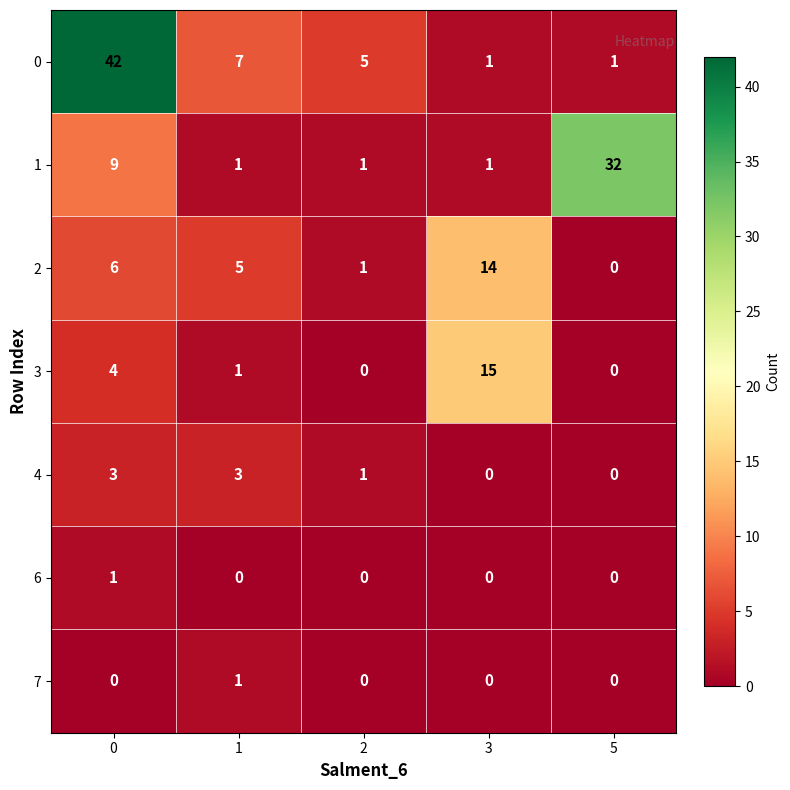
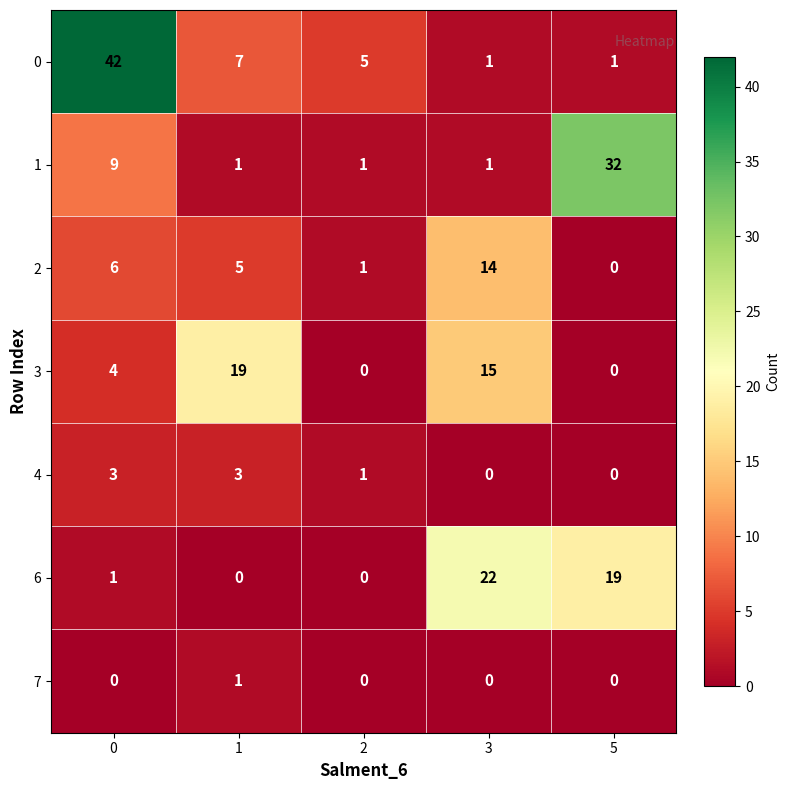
  {
    "0": {
      "0": 42,
      "1": 7,
      "2": 5,
      "3": 1,
      "5": 1
    },
    "1": {
      "0": 9,
      "1": 1,
      "2": 1,
      "3": 1,
      "5": 32
    },
    "2": {
      "0": 6,
      "1": 5,
      "2": 1,
      "3": 14,
      "5": 0
    },
    "3": {
      "0": 4,
-     "1": 1,
+     "1": 19,
      "2": 0,
      "3": 15,
      "5": 0
    },
    "4": {
      "0": 3,
      "1": 3,
      "2": 1,
      "3": 0,
      "5": 0
    },
    "6": {
      "0": 1,
      "1": 0,
      "2": 0,
-     "3": 0,
-     "5": 0
+     "3": 22,
+     "5": 19
    },
    "7": {
      "0": 0,
      "1": 1,
      "2": 0,
      "3": 0,
      "5": 0
    }
  }
